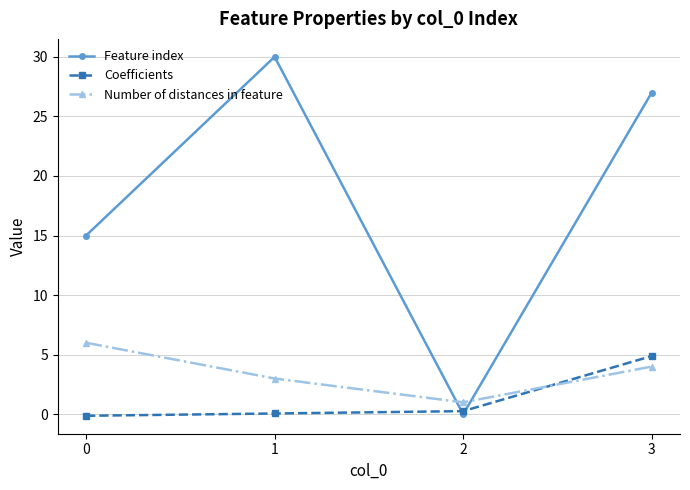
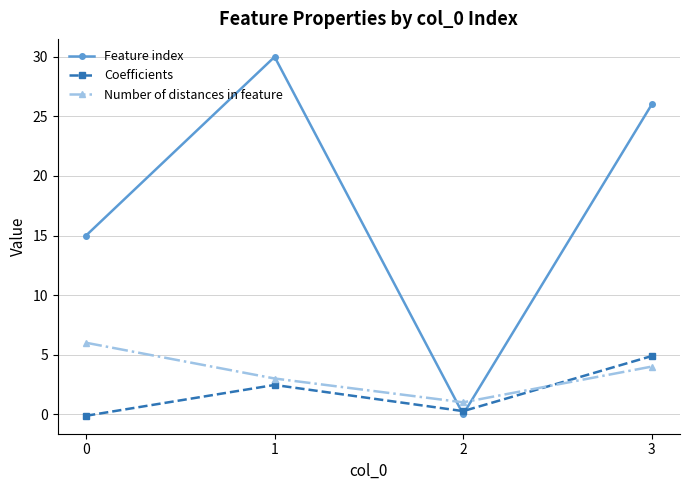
  {
    "Feature index": {
      "0": 15,
      "1": 30,
      "2": 0,
-     "3": 27
+     "3": 26
    },
    "Coefficients": {
      "0": -0.1,
-     "1": 0.1,
+     "1": 2.5,
      "2": 0.3,
      "3": 4.9
    },
    "Number of distances in feature": {
      "0": 6.0,
      "1": 3.0,
      "2": 1.0,
      "3": 4.0
    }
  }
